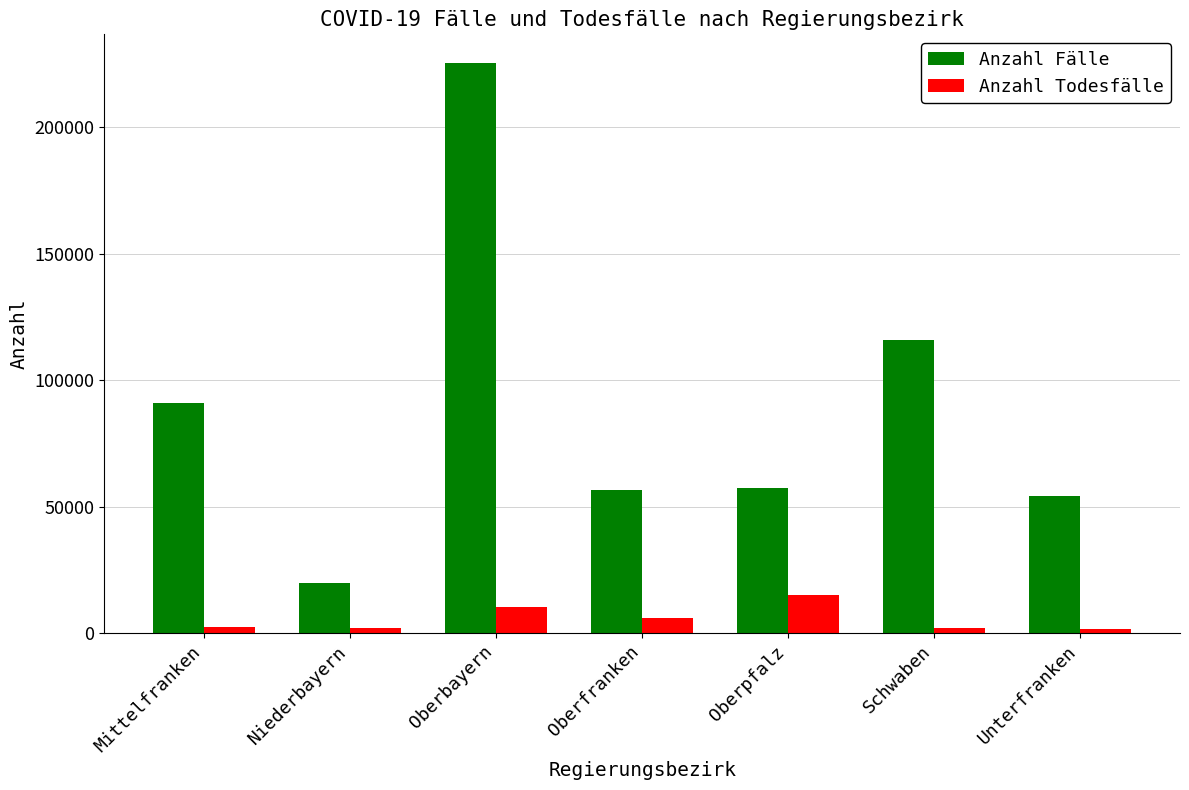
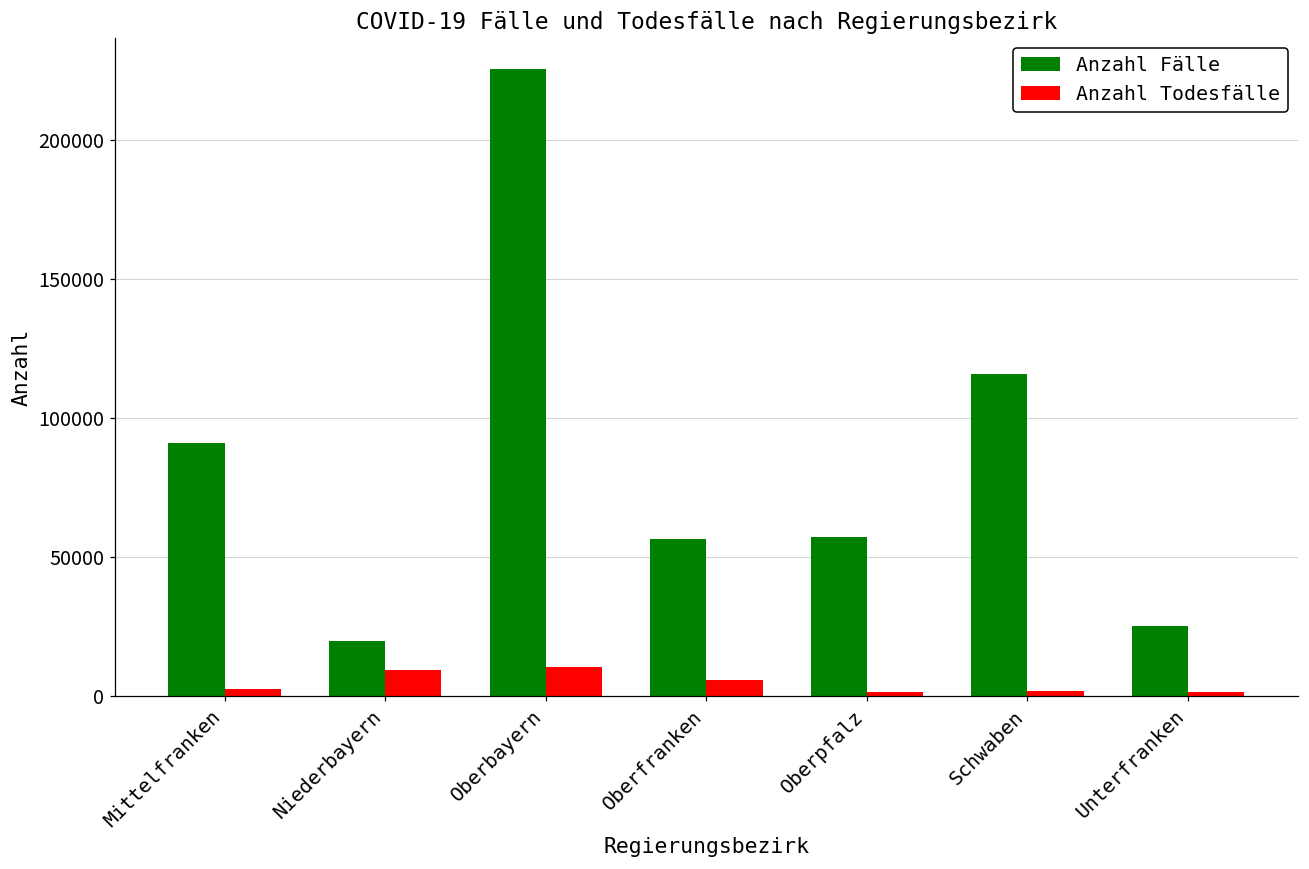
  {
    "Anzahl Fälle": {
      "Mittelfranken": 91000,
      "Niederbayern": 20000,
      "Oberbayern": 225000,
      "Oberfranken": 57000,
      "Oberpfalz": 57000,
      "Schwaben": 116000,
-     "Unterfranken": 54000
+     "Unterfranken": 25000
    },
    "Anzahl Todesfälle": {
      "Mittelfranken": 3000,
-     "Niederbayern": 2000,
+     "Niederbayern": 10000,
      "Oberbayern": 10000,
      "Oberfranken": 6000,
-     "Oberpfalz": 15000,
+     "Oberpfalz": 2000,
      "Schwaben": 2000,
      "Unterfranken": 1000
    }
  }
